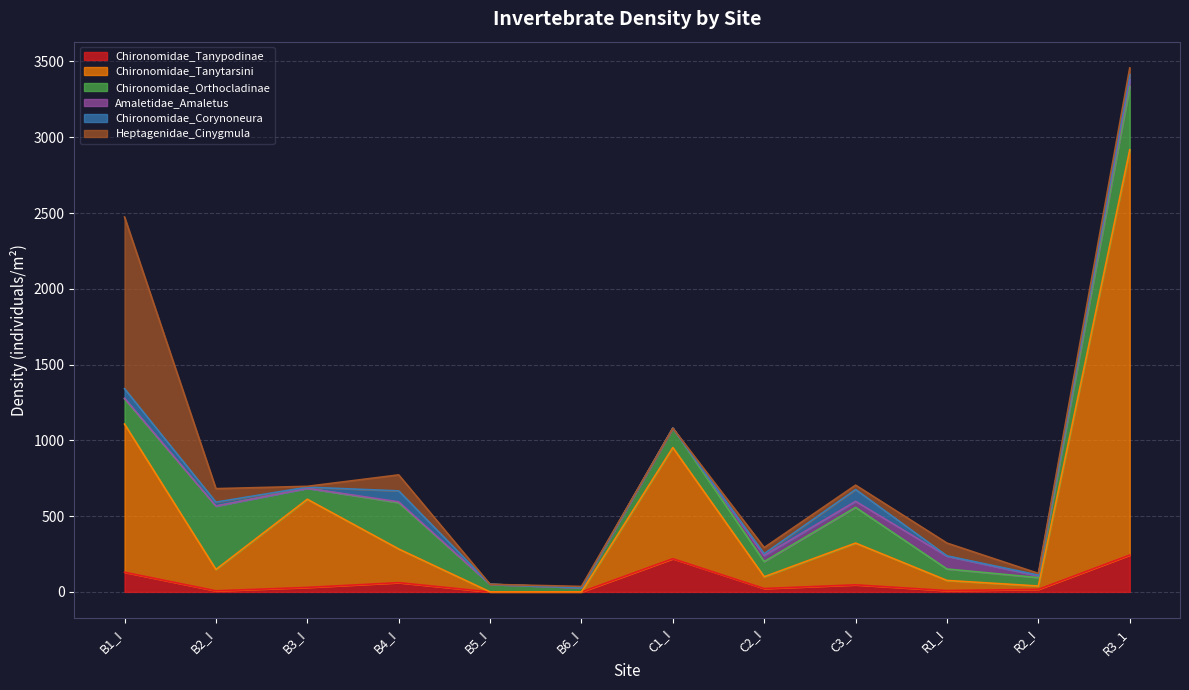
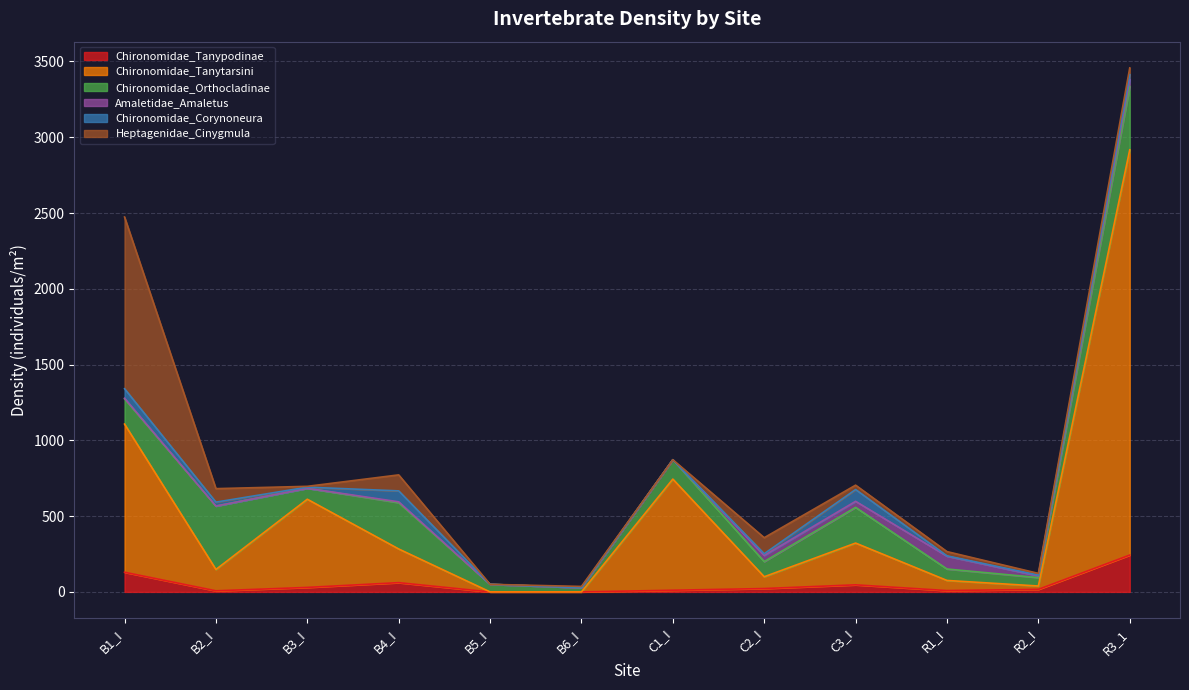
  {
    "Chironomidae_Tanypodinae": {
      "B1_I": 130,
      "B2_I": 10,
      "B3_I": 30,
      "B4_I": 60,
-     "C1_I": 220,
+     "C1_I": 10,
      "C2_I": 20,
      "C3_I": 50,
      "R1_I": 10,
      "R2_I": 20,
      "R3_1": 240
    },
    "Chironomidae_Tanytarsini": {
      "B1_I": 980,
      "B2_I": 140,
      "B3_I": 580,
      "B4_I": 220,
      "C1_I": 730,
      "C2_I": 80,
      "C3_I": 280,
      "R1_I": 70,
      "R2_I": 20,
      "R3_1": 2670
    },
    "Chironomidae_Orthocladinae": {
      "C2_I": 100,
      "C3_I": 240,
      "R1_I": 80,
      "R3_1": 420
    },
    "Amaletidae_Amaletus": {
      "C3_I": 40,
      "R3_1": 40
    },
    "Chironomidae_Corynoneura": {
      "B1_I": 60,
      "B2_I": 30,
      "B4_I": 70,
      "C3_I": 80,
      "R3_1": 30
    },
    "Heptagenidae_Cinygmula": {
      "B1_I": 1130,
      "B2_I": 90,
      "B4_I": 110,
-     "C2_I": 40,
+     "C2_I": 110,
      "C3_I": 30,
-     "R1_I": 80,
+     "R1_I": 30,
      "R3_1": 40
    }
  }
